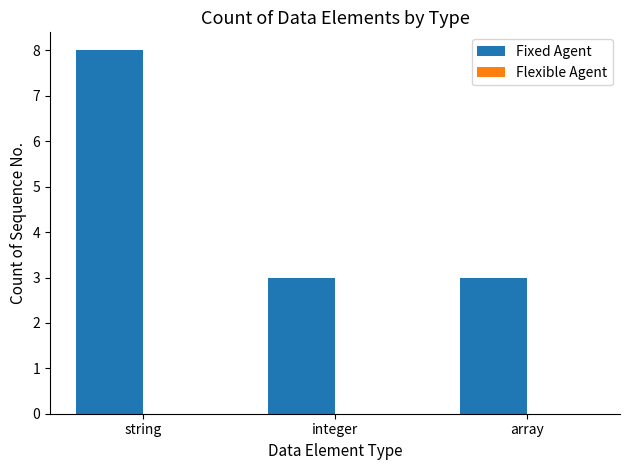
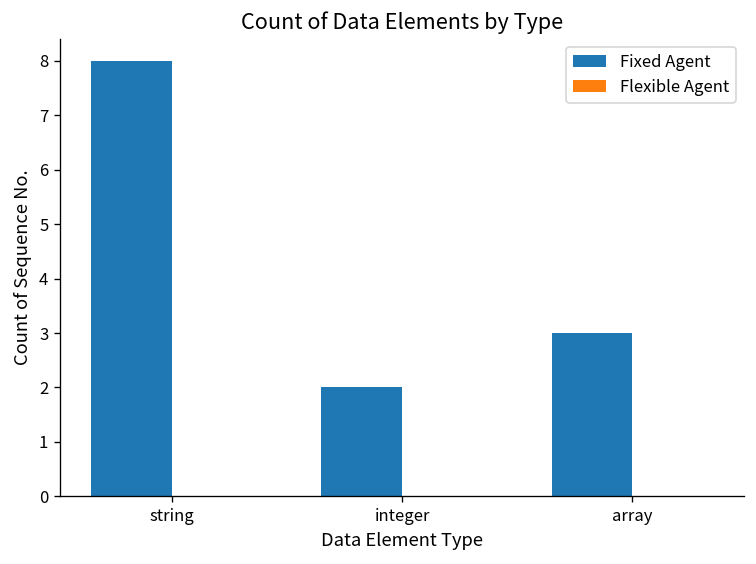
  {
    "Fixed Agent": {
      "string": 8,
-     "integer": 3,
+     "integer": 2,
      "array": 3
    },
    "Flexible Agent": {
      "string": 0,
      "integer": 0,
      "array": 0
    }
  }
